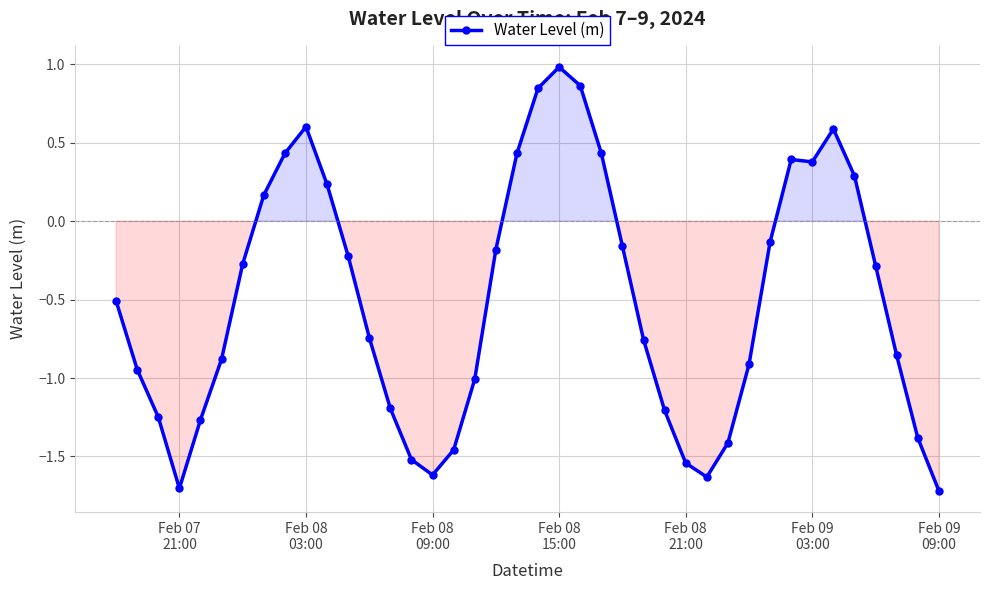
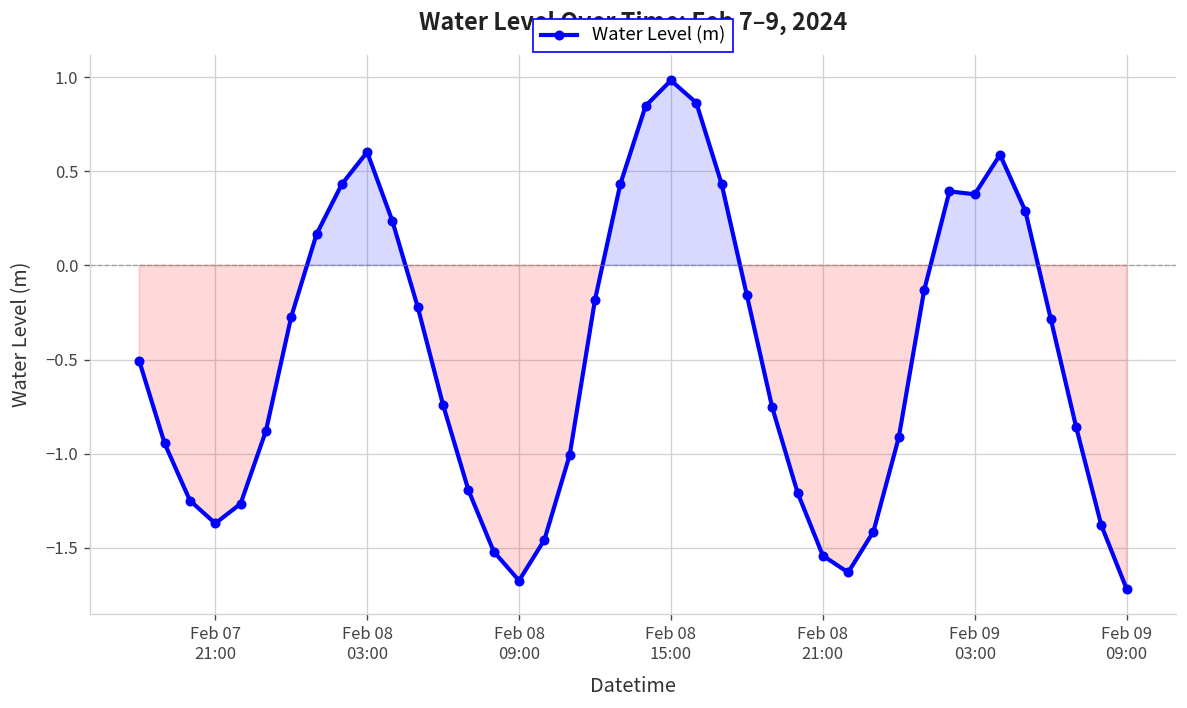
  {
-   "Feb 07 21:00": -1.70,
+   "Feb 07 21:00": -1.37,
    "Feb 08 03:00": 0.60,
-   "Feb 08 09:00": -1.62,
+   "Feb 08 09:00": -1.67,
    "Feb 08 15:00": 0.98,
    "Feb 08 21:00": -1.54,
    "Feb 09 03:00": 0.38,
    "Feb 09 09:00": -1.72
  }
